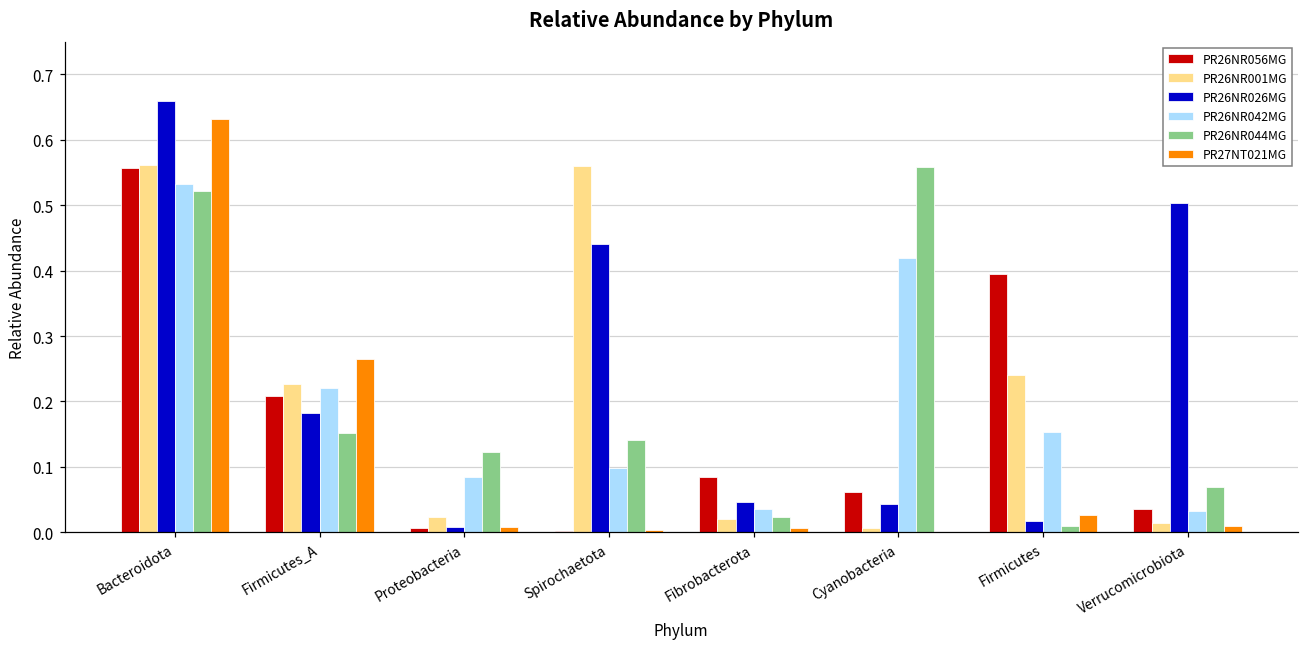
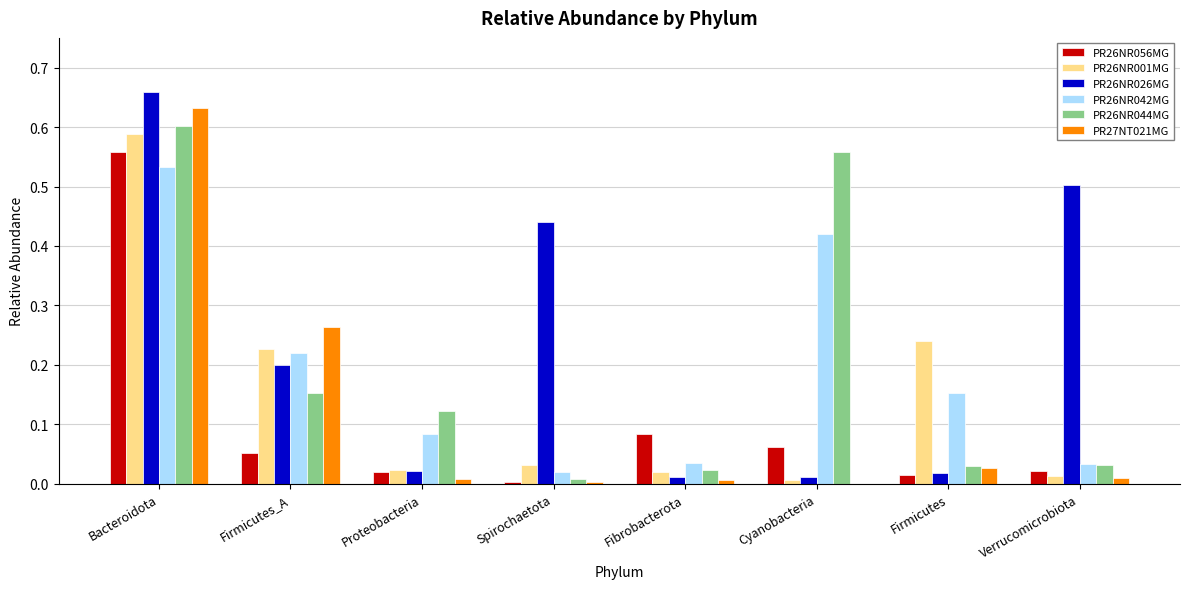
  {
    "PR26NR056MG": {
      "Bacteroidota": 0.56,
-     "Firmicutes_A": 0.21,
-     "Proteobacteria": 0.01,
+     "Firmicutes_A": 0.05,
+     "Proteobacteria": 0.02,
      "Fibrobacterota": 0.08,
      "Cyanobacteria": 0.06,
-     "Firmicutes": 0.39,
-     "Verrucomicrobiota": 0.04
+     "Firmicutes": 0.02,
+     "Verrucomicrobiota": 0.02
    },
    "PR26NR001MG": {
-     "Bacteroidota": 0.56,
+     "Bacteroidota": 0.59,
      "Firmicutes_A": 0.23,
      "Proteobacteria": 0.02,
-     "Spirochaetota": 0.56,
+     "Spirochaetota": 0.03,
      "Fibrobacterota": 0.02,
      "Cyanobacteria": 0.01,
      "Firmicutes": 0.24,
      "Verrucomicrobiota": 0.01
    },
    "PR26NR026MG": {
      "Bacteroidota": 0.66,
-     "Firmicutes_A": 0.18,
-     "Proteobacteria": 0.01,
+     "Firmicutes_A": 0.20,
+     "Proteobacteria": 0.02,
      "Spirochaetota": 0.44,
-     "Fibrobacterota": 0.05,
-     "Cyanobacteria": 0.04,
+     "Fibrobacterota": 0.01,
+     "Cyanobacteria": 0.01,
      "Firmicutes": 0.02,
      "Verrucomicrobiota": 0.50
    },
    "PR26NR042MG": {
      "Bacteroidota": 0.53,
      "Firmicutes_A": 0.22,
      "Proteobacteria": 0.08,
-     "Spirochaetota": 0.10,
+     "Spirochaetota": 0.02,
      "Fibrobacterota": 0.04,
      "Cyanobacteria": 0.42,
      "Firmicutes": 0.15,
      "Verrucomicrobiota": 0.03
    },
    "PR26NR044MG": {
-     "Bacteroidota": 0.52,
+     "Bacteroidota": 0.60,
      "Firmicutes_A": 0.15,
      "Proteobacteria": 0.12,
-     "Spirochaetota": 0.14,
+     "Spirochaetota": 0.01,
      "Fibrobacterota": 0.02,
      "Cyanobacteria": 0.56,
-     "Firmicutes": 0.01,
-     "Verrucomicrobiota": 0.07
+     "Firmicutes": 0.03,
+     "Verrucomicrobiota": 0.03
    },
    "PR27NT021MG": {
      "Bacteroidota": 0.63,
      "Firmicutes_A": 0.26,
      "Proteobacteria": 0.01,
      "Fibrobacterota": 0.01,
      "Cyanobacteria": 0.00,
      "Firmicutes": 0.03,
      "Verrucomicrobiota": 0.01
    }
  }
